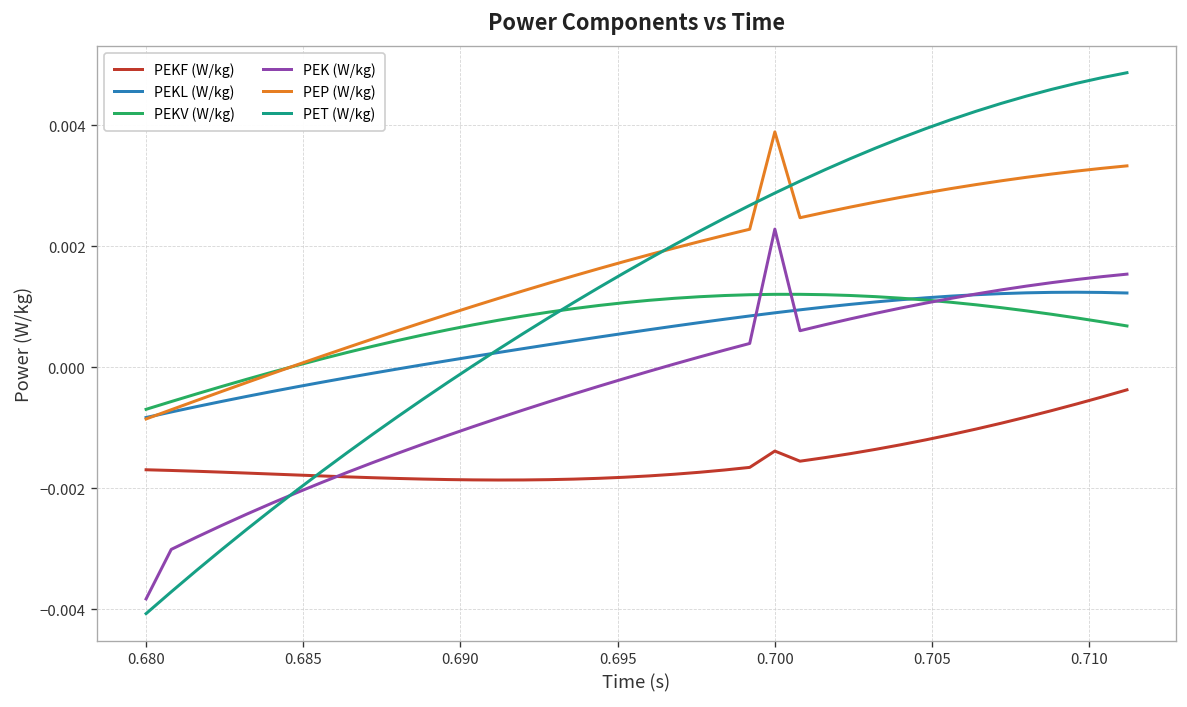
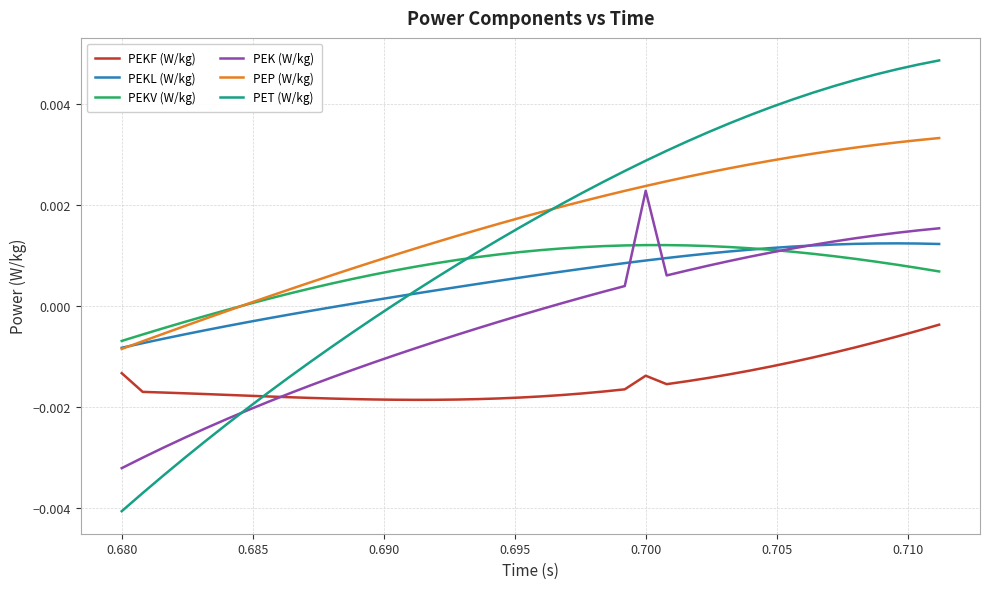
  {
    "PEKF (W/kg)": {
-     "0.680": -0.0017,
+     "0.680": -0.0013,
      "0.700": -0.0014
    },
    "PEKL (W/kg)": {
      "0.700": 0.0009
    },
    "PEK (W/kg)": {
-     "0.680": -0.0038,
+     "0.680": -0.0032,
      "0.700": 0.0023
    },
    "PEP (W/kg)": {
-     "0.700": 0.0039
+     "0.700": 0.0024
    }
  }
